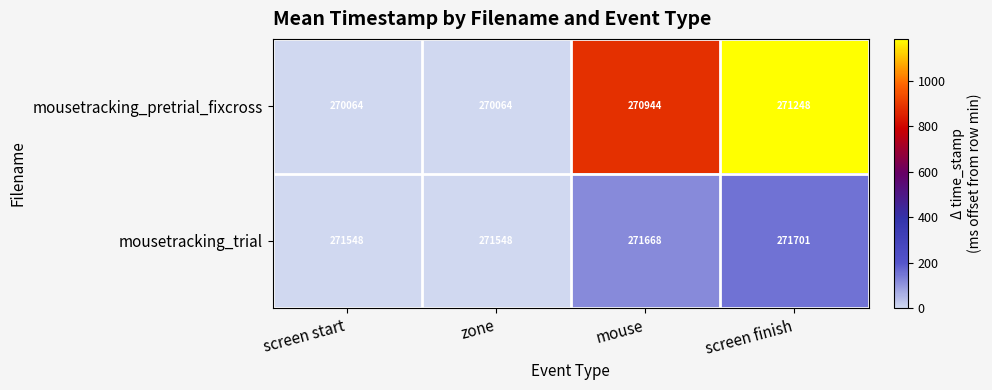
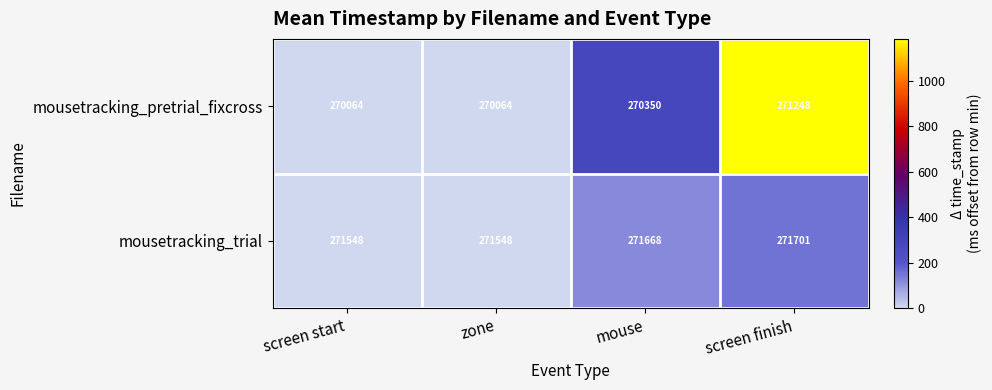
  {
    "mousetracking_pretrial_fixcross": {
-     "mouse": 270944,
+     "mouse": 270350,
      "screen finish": 271248
    },
    "mousetracking_trial": {
      "mouse": 271668,
      "screen finish": 271701
    }
  }
